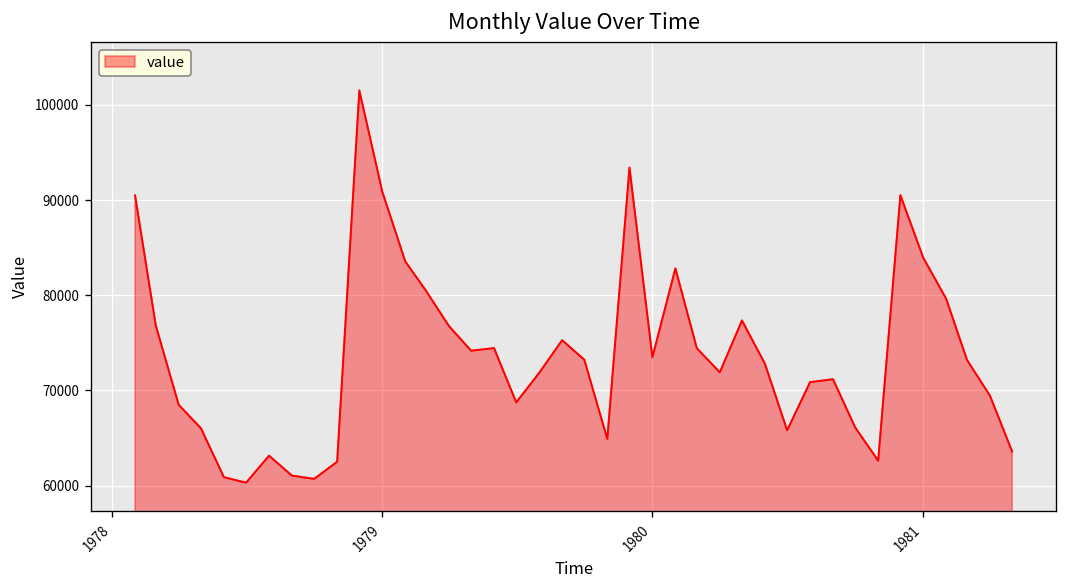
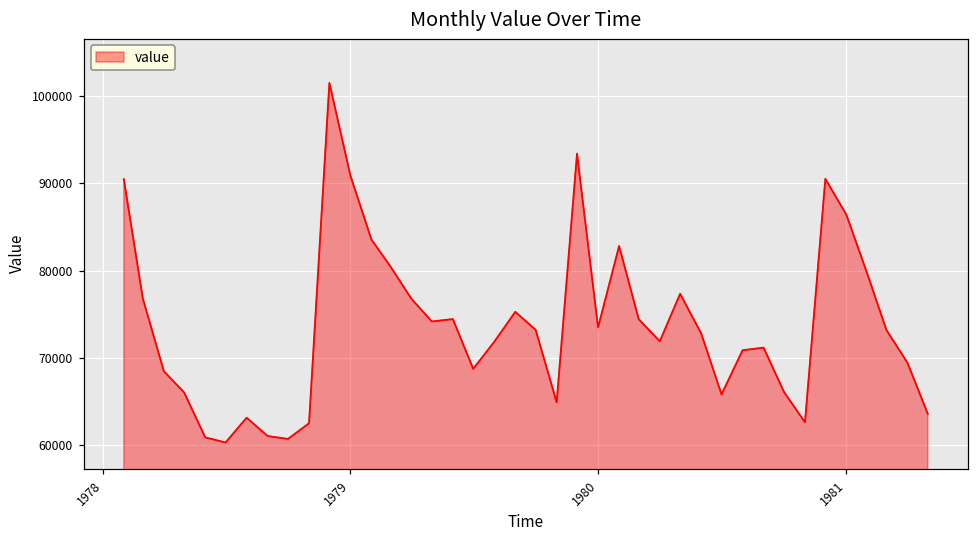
  {
    "1979": 91000,
    "1980": 73000,
-   "1981": 84000
+   "1981": 86000
  }
